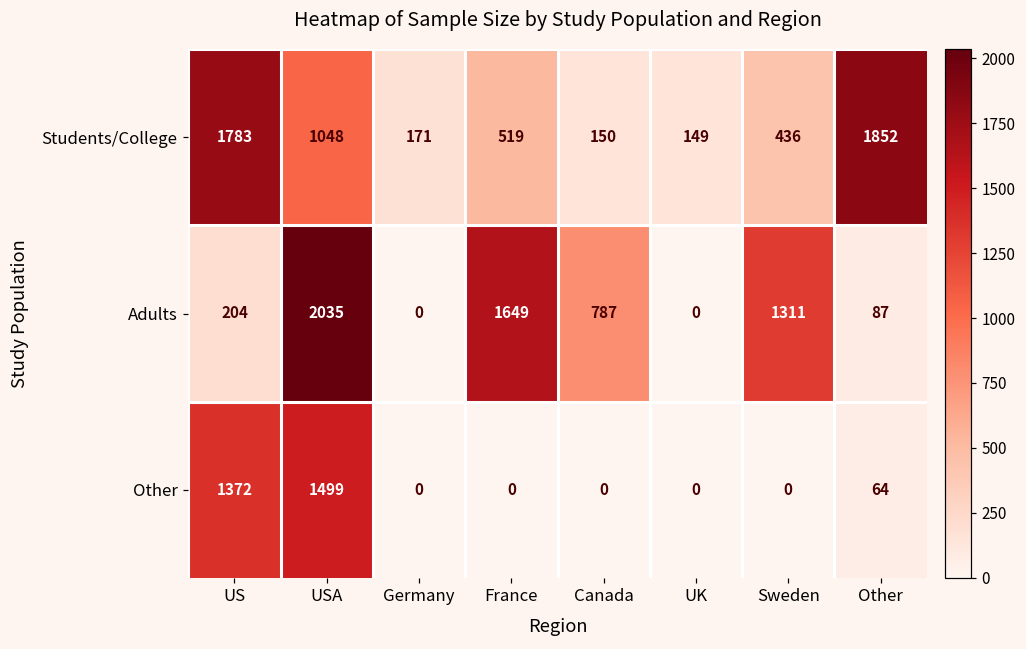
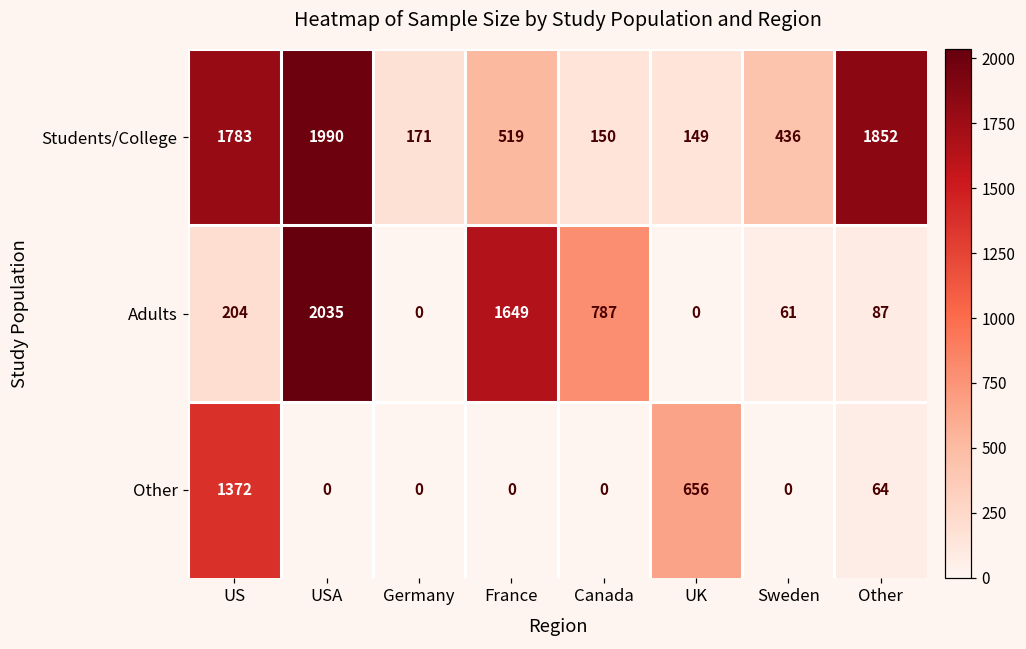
  {
    "Students/College": {
      "US": 1783,
-     "USA": 1048,
+     "USA": 1990,
      "Germany": 171,
      "France": 519,
      "Canada": 150,
      "UK": 149,
      "Sweden": 436,
      "Other": 1852
    },
    "Adults": {
      "US": 204,
      "USA": 2035,
      "Germany": 0,
      "France": 1649,
      "Canada": 787,
      "UK": 0,
-     "Sweden": 1311,
+     "Sweden": 61,
      "Other": 87
    },
    "Other": {
      "US": 1372,
-     "USA": 1499,
+     "USA": 0,
      "Germany": 0,
      "France": 0,
      "Canada": 0,
-     "UK": 0,
+     "UK": 656,
      "Sweden": 0,
      "Other": 64
    }
  }
